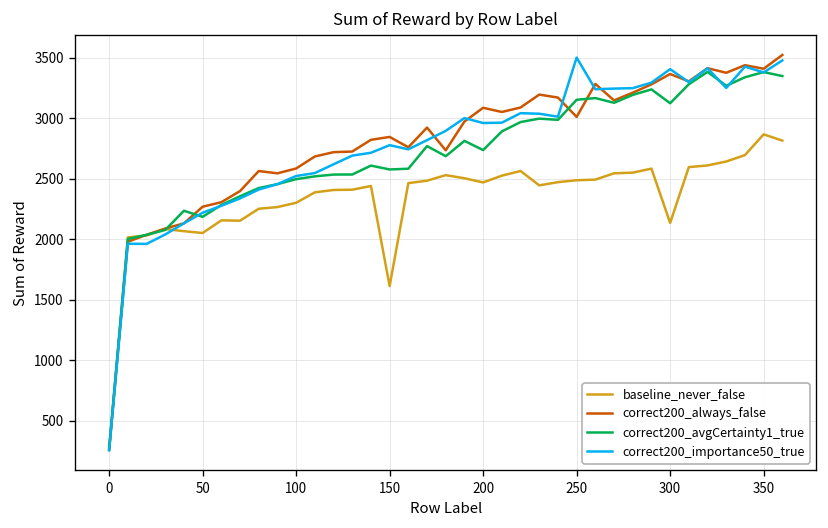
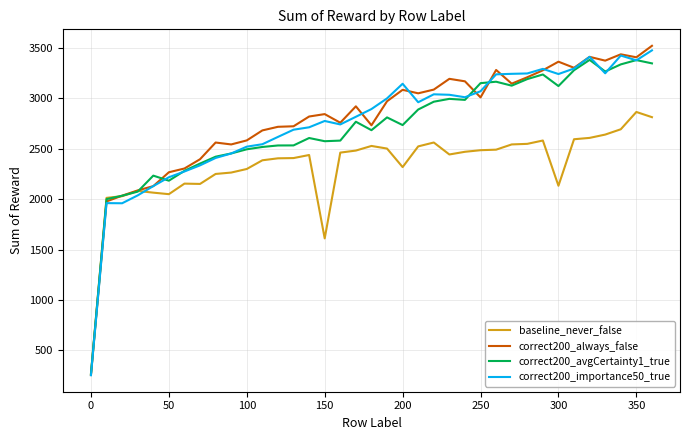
  {
    "baseline_never_false": {
      "50": 2050,
      "100": 2300,
      "150": 1610,
-     "200": 2470,
+     "200": 2320,
      "250": 2490,
      "300": 2130,
      "350": 2870
    },
    "correct200_always_false": {
      "50": 2270,
      "100": 2580,
      "150": 2840,
      "200": 3090,
      "250": 3010,
      "300": 3360,
      "350": 3410
    },
    "correct200_avgCertainty1_true": {
      "50": 2180,
      "100": 2500,
      "150": 2580,
      "200": 2740,
      "250": 3150,
      "300": 3120
    },
    "correct200_importance50_true": {
      "50": 2220,
      "100": 2520,
      "150": 2780,
-     "200": 2960,
-     "250": 3500,
-     "300": 3400
+     "200": 3150,
+     "250": 3070,
+     "300": 3240
    }
  }
